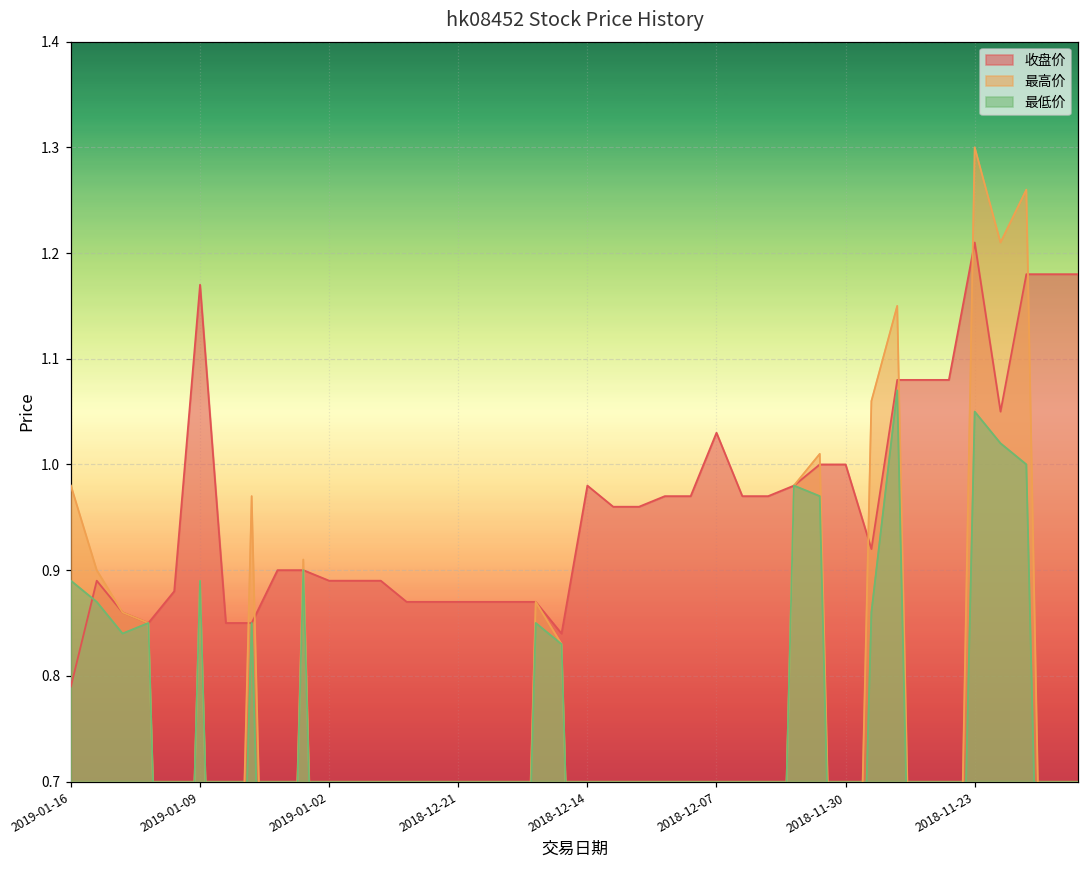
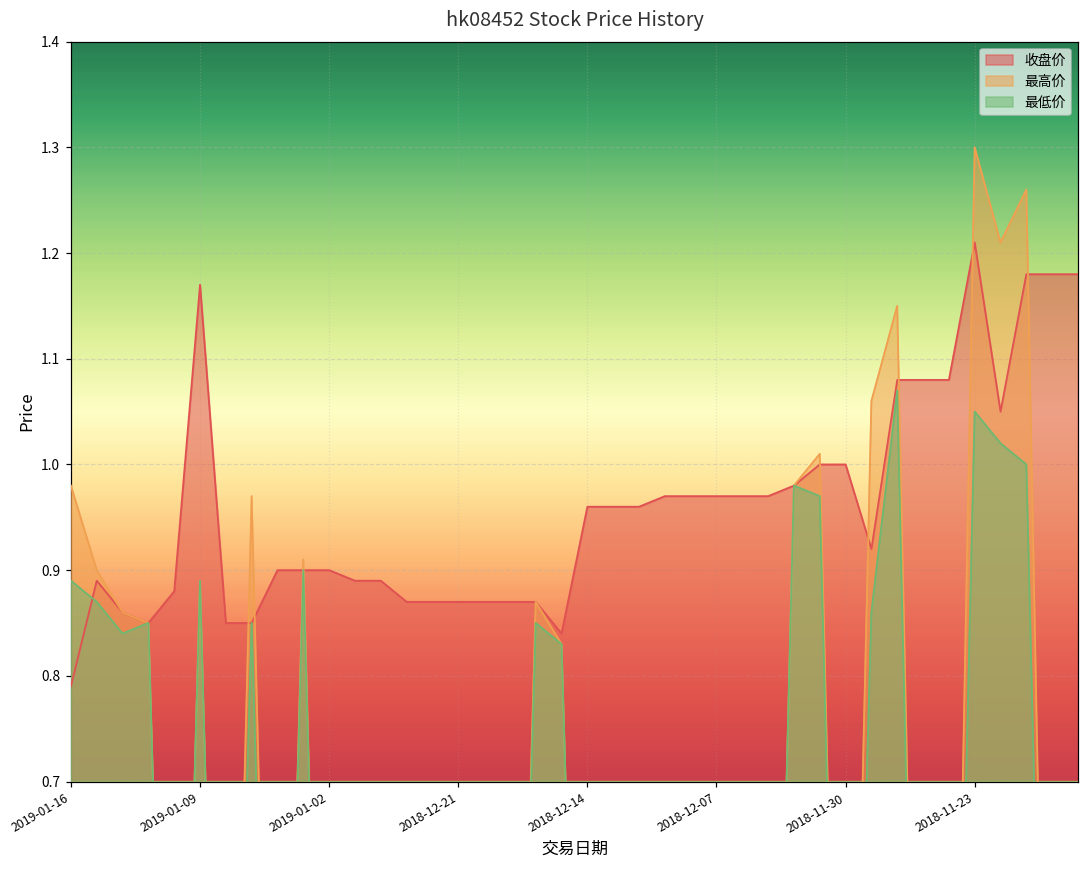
  {
    "收盘价": {
      "2019-01-16": 0.79,
      "2019-01-09": 1.17,
-     "2019-01-02": 0.89,
+     "2019-01-02": 0.90,
      "2018-12-21": 0.87,
-     "2018-12-14": 0.98,
-     "2018-12-07": 1.03,
+     "2018-12-14": 0.96,
+     "2018-12-07": 0.97,
      "2018-11-30": 1.00,
      "2018-11-23": 1.21
    }
  }
